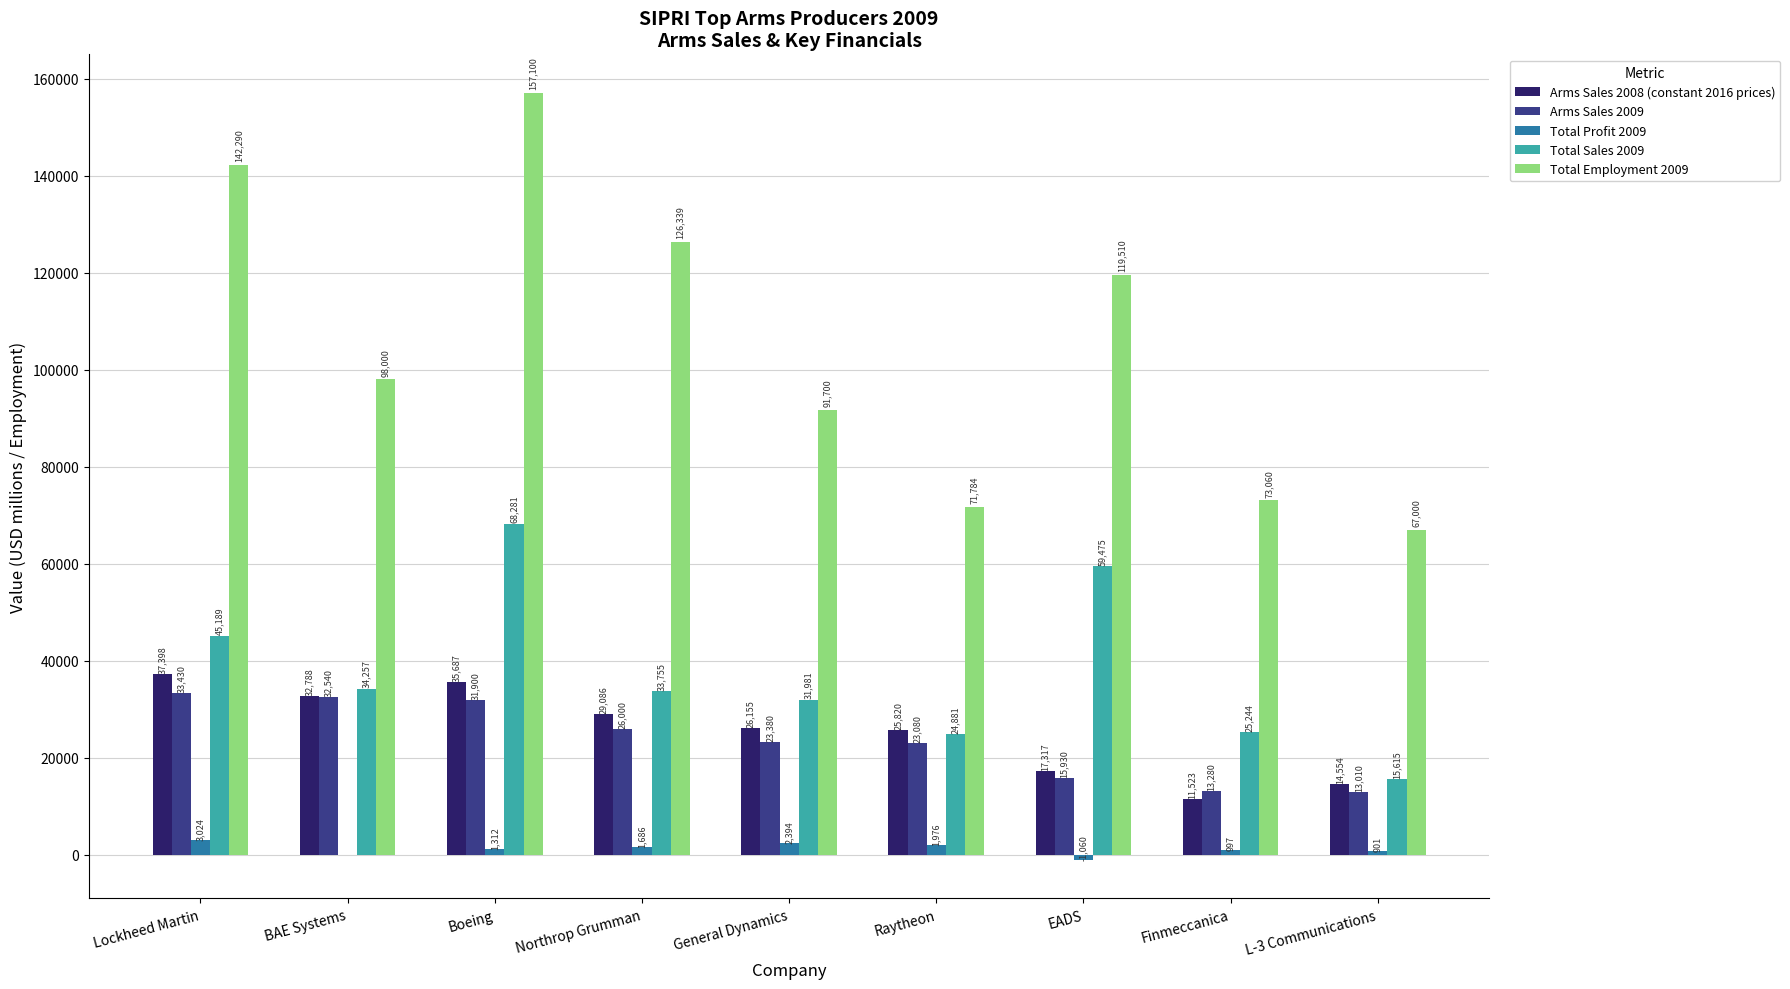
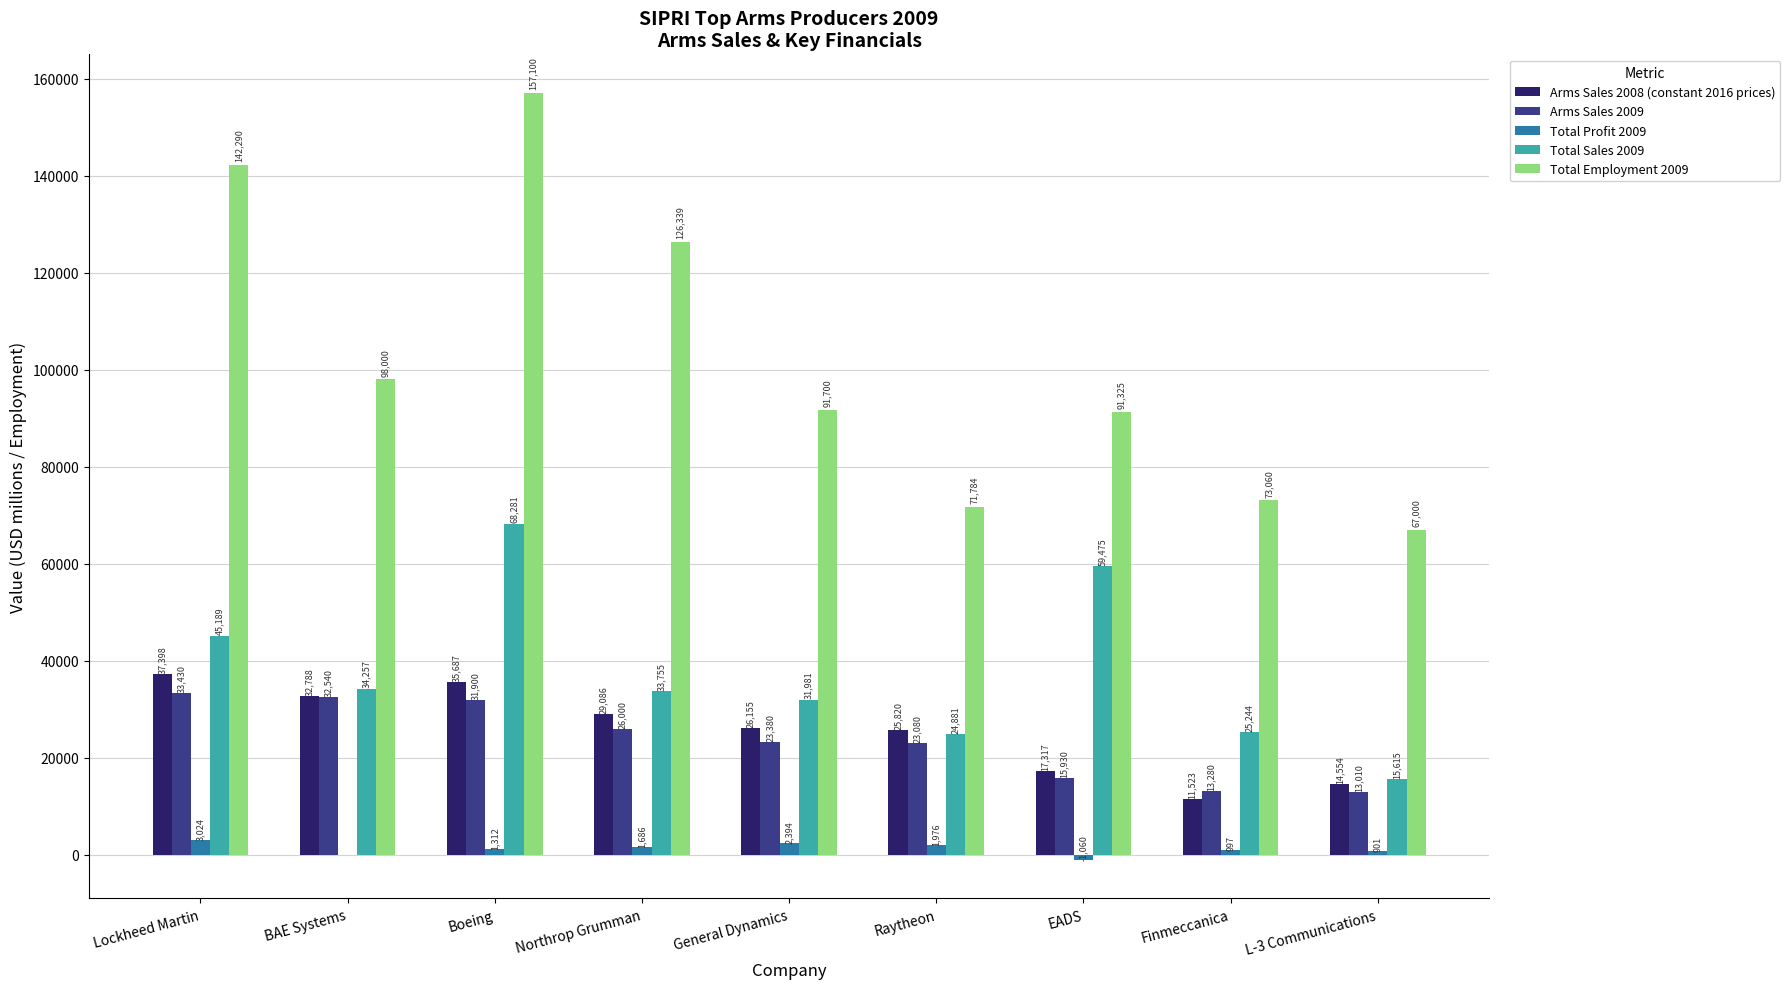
  {
    "Total Employment 2009": {
      "Lockheed Martin": "142,290",
      "BAE Systems": "98,000",
      "Boeing": "157,100",
      "Northrop Grumman": "126,339",
      "General Dynamics": "91,700",
      "Raytheon": "71,784",
-     "EADS": "119,510",
+     "EADS": "91,325",
      "Finmeccanica": "73,060",
      "L-3 Communications": "67,000"
    }
  }
